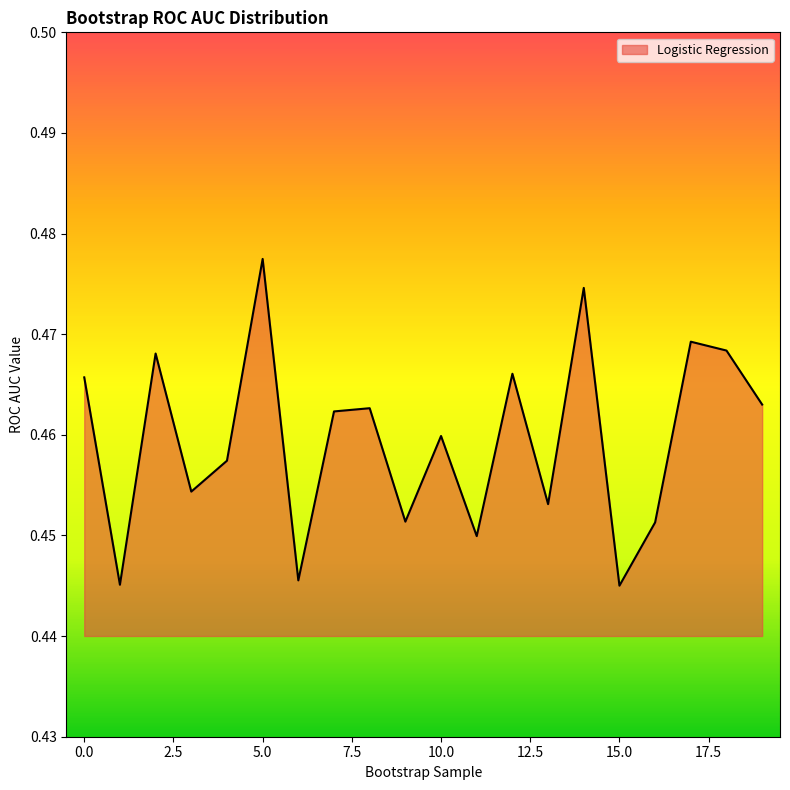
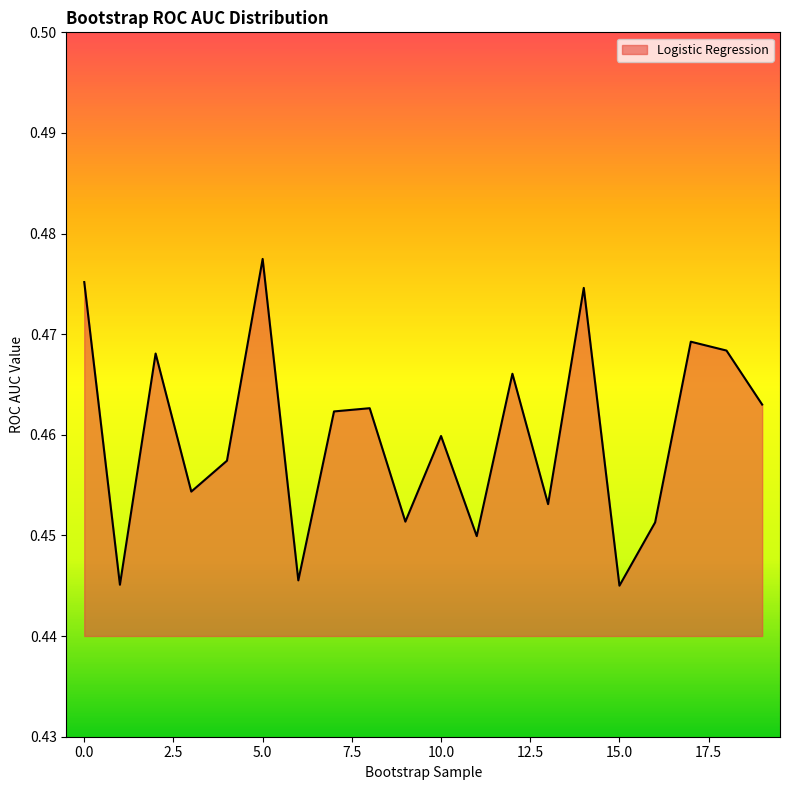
  {
-   "0.0": 0.4657,
+   "0.0": 0.4752,
    "5.0": 0.4775,
    "10.0": 0.4599,
    "15.0": 0.4450
  }
